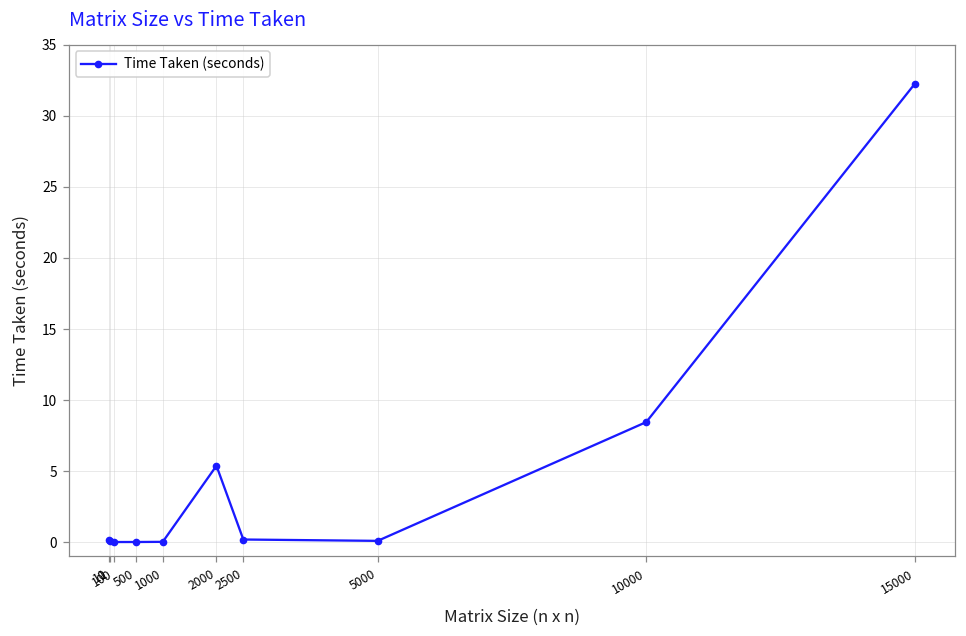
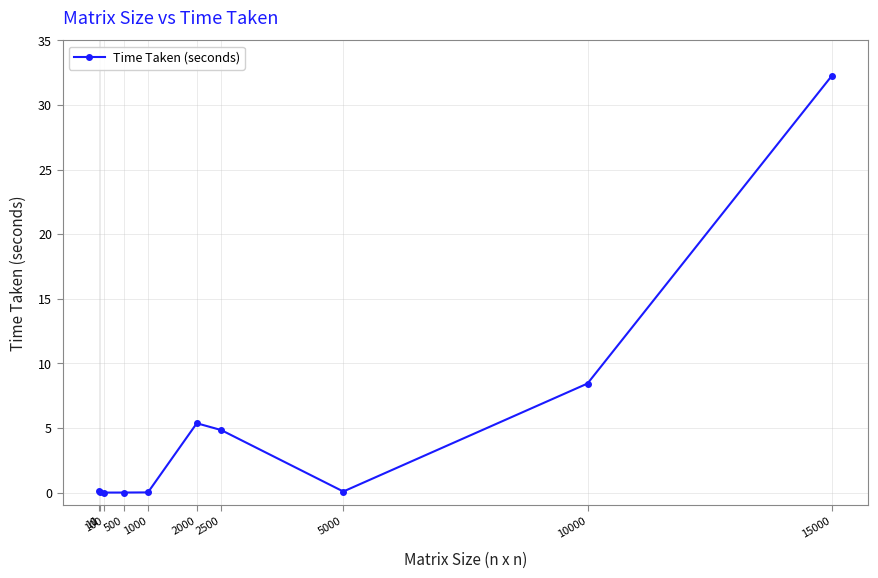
  {
    "1": 0.2,
    "10": 0.0,
    "100": 0.0,
    "500": 0.0,
    "1000": 0.0,
    "2000": 5.4,
-   "2500": 0.2,
+   "2500": 4.8,
    "5000": 0.1,
    "10000": 8.4,
    "15000": 32.2
  }
